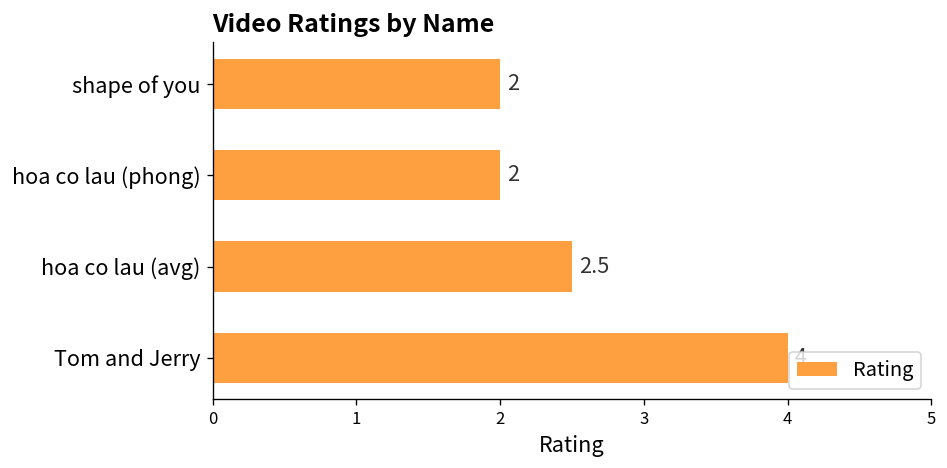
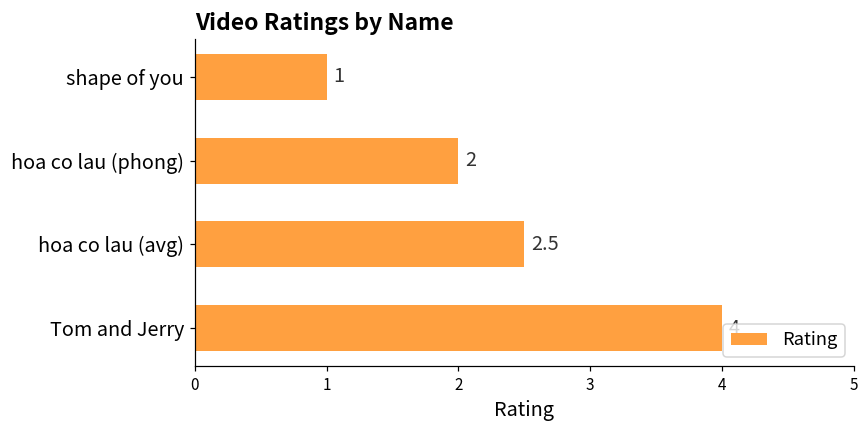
  {
-   "shape of you": 2,
+   "shape of you": 1,
    "hoa co lau (phong)": 2,
    "hoa co lau (avg)": 2.5
  }
